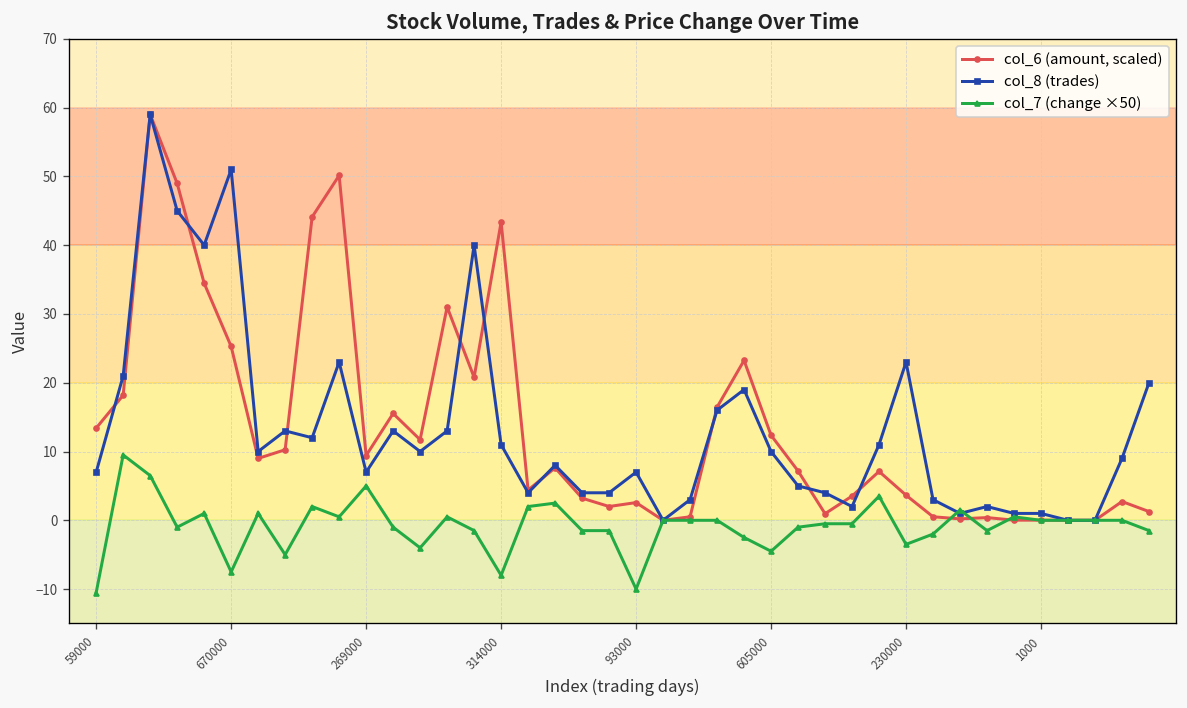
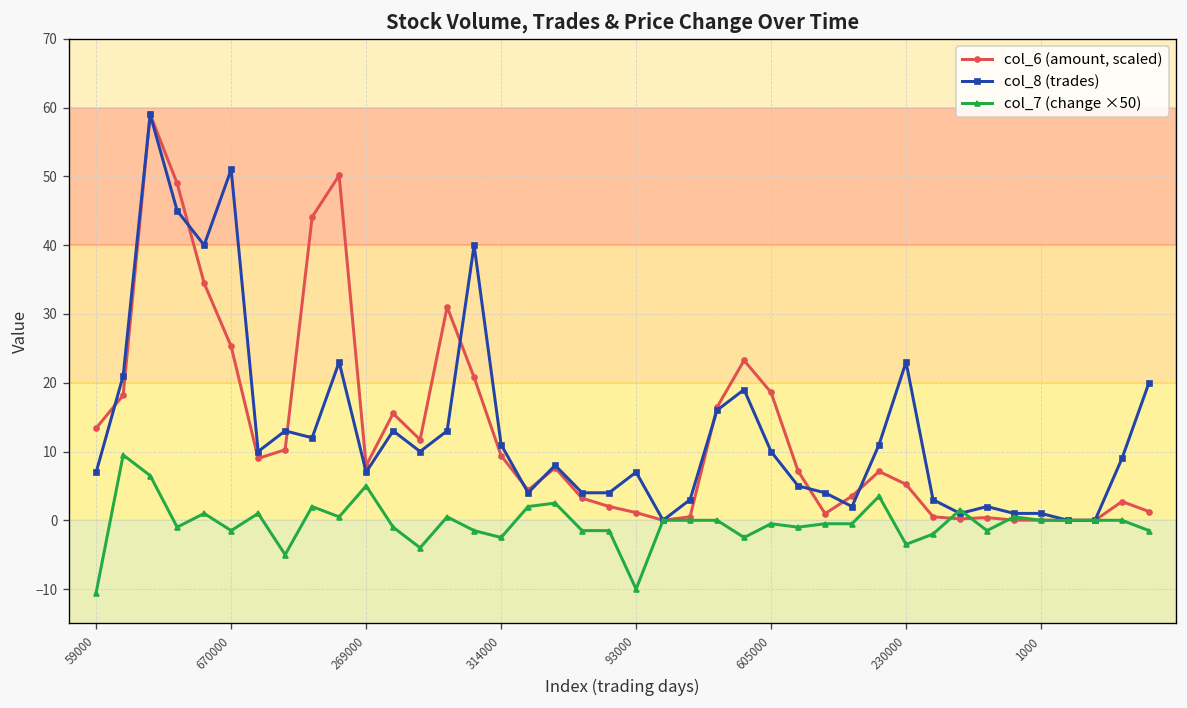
  {
    "col_6 (amount, scaled)": {
      "59000": 13,
      "670000": 25,
-     "269000": 9,
-     "314000": 43,
-     "93000": 3,
-     "605000": 12,
-     "230000": 4
+     "269000": 8,
+     "314000": 9,
+     "93000": 1,
+     "605000": 19,
+     "230000": 5
    },
    "col_8 (trades)": {
      "59000": 7,
      "670000": 51,
      "269000": 7,
      "314000": 11,
      "93000": 7,
      "605000": 10,
      "230000": 23,
      "1000": 1
    },
    "col_7 (change ×50)": {
      "59000": -11,
-     "670000": -8,
+     "670000": -2,
      "269000": 5,
-     "314000": -8,
+     "314000": -3,
      "93000": -10,
-     "605000": -5,
+     "605000": -1,
      "230000": -4
    }
  }
